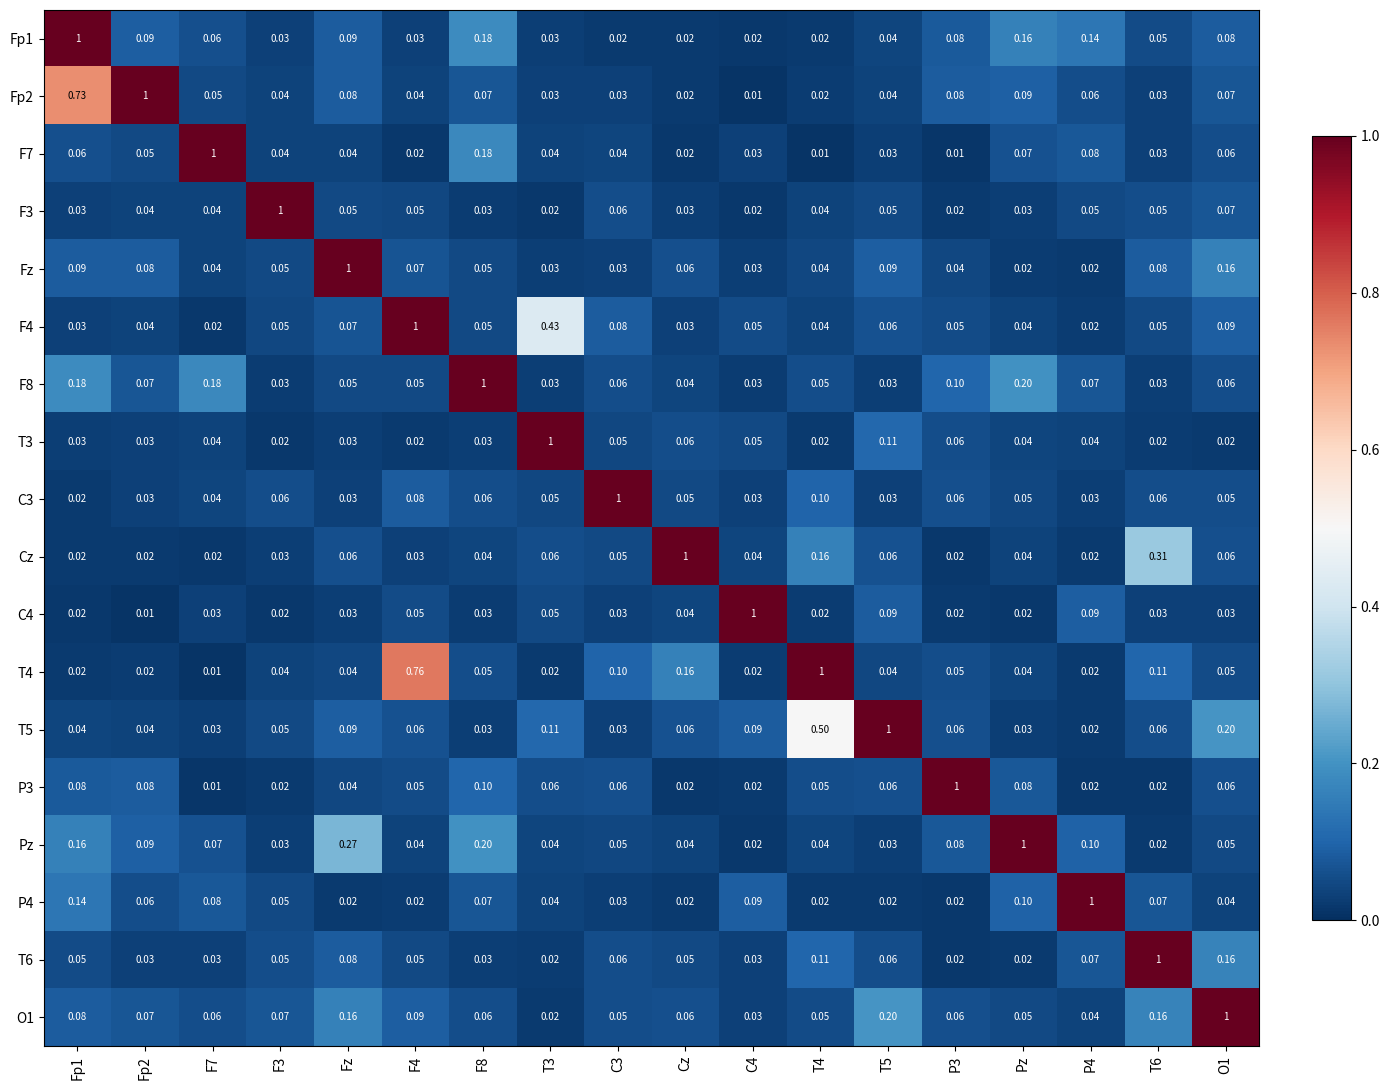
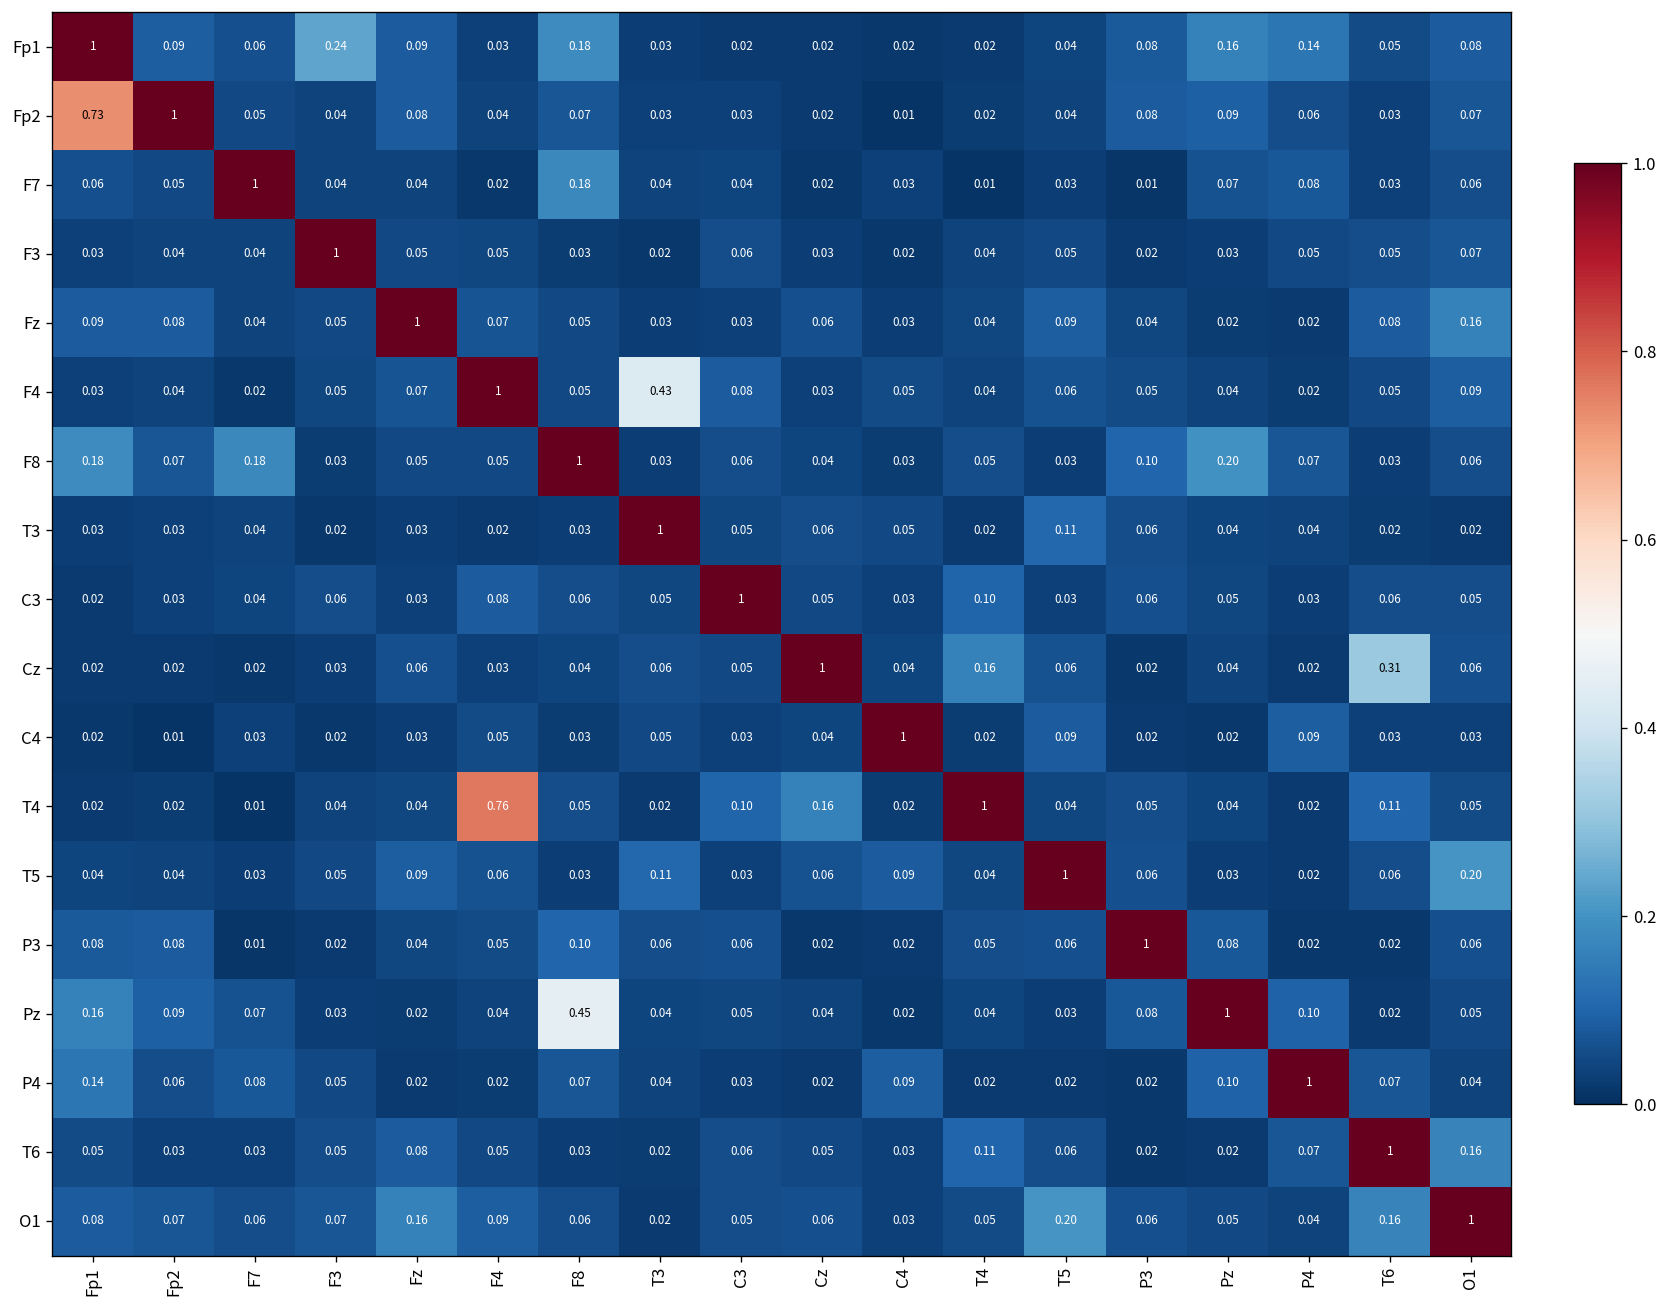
  {
    "Fp1": {
      "Fp1": 1,
      "Fp2": 0.09,
      "F7": 0.06,
-     "F3": 0.03,
+     "F3": 0.24,
      "Fz": 0.09,
      "F4": 0.03,
      "F8": 0.18,
      "T3": 0.03,
      "C3": 0.02,
      "Cz": 0.02,
      "C4": 0.02,
      "T4": 0.02,
      "T5": 0.04,
      "P3": 0.08,
      "Pz": 0.16,
      "P4": 0.14,
      "T6": 0.05,
      "O1": 0.08
    },
    "T5": {
      "Fp1": 0.04,
      "Fp2": 0.04,
      "F7": 0.03,
      "F3": 0.05,
      "Fz": 0.09,
      "F4": 0.06,
      "F8": 0.03,
      "T3": 0.11,
      "C3": 0.03,
      "Cz": 0.06,
      "C4": 0.09,
-     "T4": 0.50,
+     "T4": 0.04,
      "T5": 1,
      "P3": 0.06,
      "Pz": 0.03,
      "P4": 0.02,
      "T6": 0.06,
      "O1": 0.20
    },
    "Pz": {
      "Fp1": 0.16,
      "Fp2": 0.09,
      "F7": 0.07,
      "F3": 0.03,
-     "Fz": 0.27,
+     "Fz": 0.02,
      "F4": 0.04,
-     "F8": 0.20,
+     "F8": 0.45,
      "T3": 0.04,
      "C3": 0.05,
      "Cz": 0.04,
      "C4": 0.02,
      "T4": 0.04,
      "T5": 0.03,
      "P3": 0.08,
      "Pz": 1,
      "P4": 0.10,
      "T6": 0.02,
      "O1": 0.05
    }
  }
